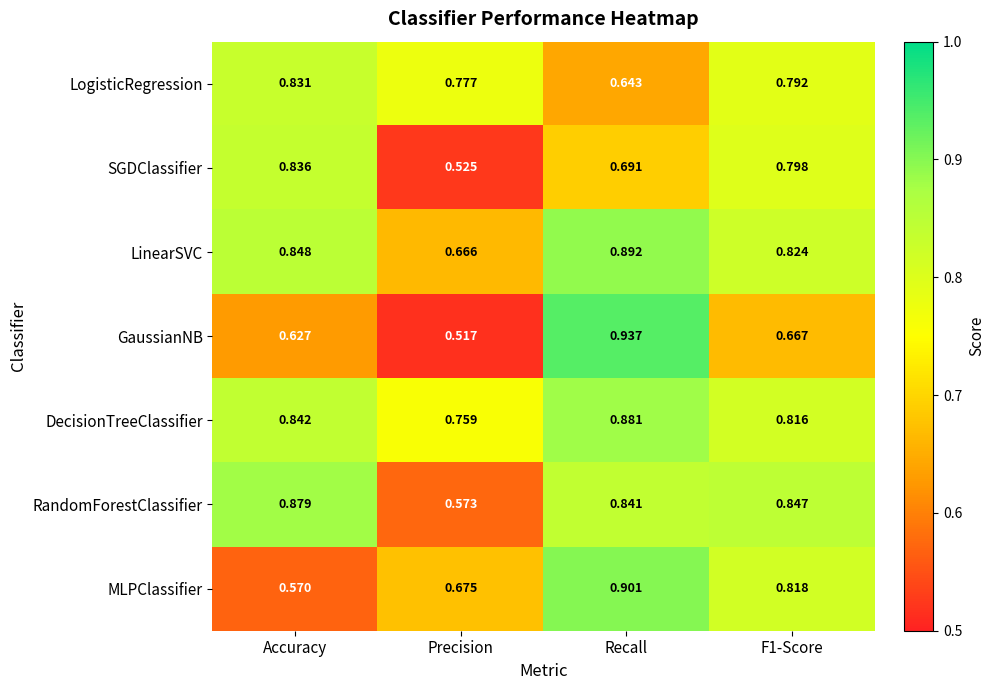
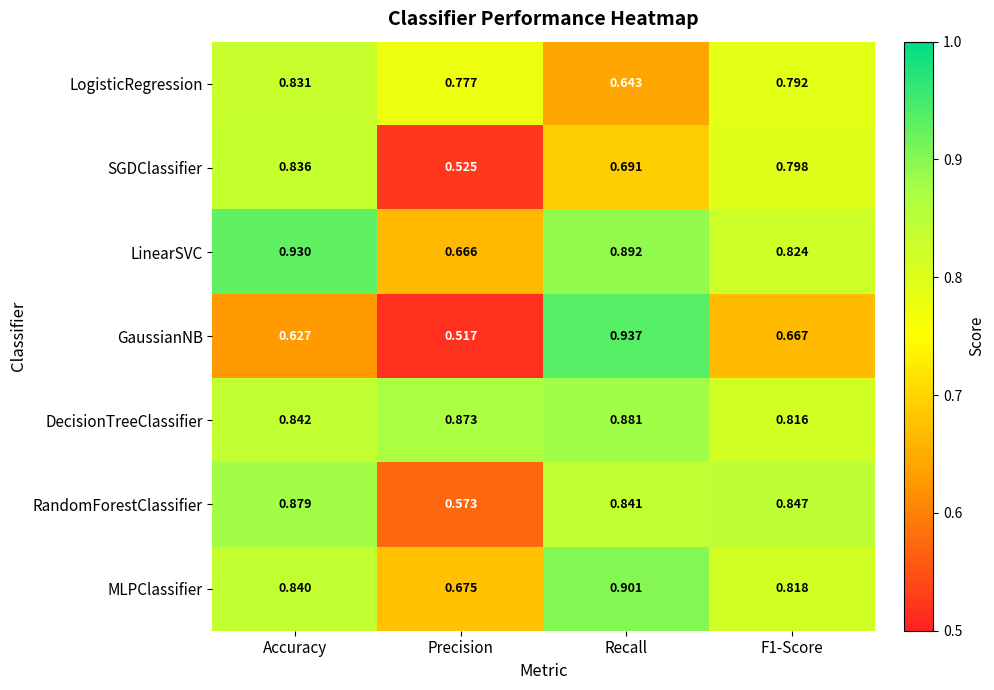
  {
    "LogisticRegression": {
      "Accuracy": 0.831,
      "Precision": 0.777,
      "Recall": 0.643,
      "F1-Score": 0.792
    },
    "SGDClassifier": {
      "Accuracy": 0.836,
      "Precision": 0.525,
      "Recall": 0.691,
      "F1-Score": 0.798
    },
    "LinearSVC": {
-     "Accuracy": 0.848,
+     "Accuracy": 0.930,
      "Precision": 0.666,
      "Recall": 0.892,
      "F1-Score": 0.824
    },
    "GaussianNB": {
      "Accuracy": 0.627,
      "Precision": 0.517,
      "Recall": 0.937,
      "F1-Score": 0.667
    },
    "DecisionTreeClassifier": {
      "Accuracy": 0.842,
-     "Precision": 0.759,
+     "Precision": 0.873,
      "Recall": 0.881,
      "F1-Score": 0.816
    },
    "RandomForestClassifier": {
      "Accuracy": 0.879,
      "Precision": 0.573,
      "Recall": 0.841,
      "F1-Score": 0.847
    },
    "MLPClassifier": {
-     "Accuracy": 0.570,
+     "Accuracy": 0.840,
      "Precision": 0.675,
      "Recall": 0.901,
      "F1-Score": 0.818
    }
  }
